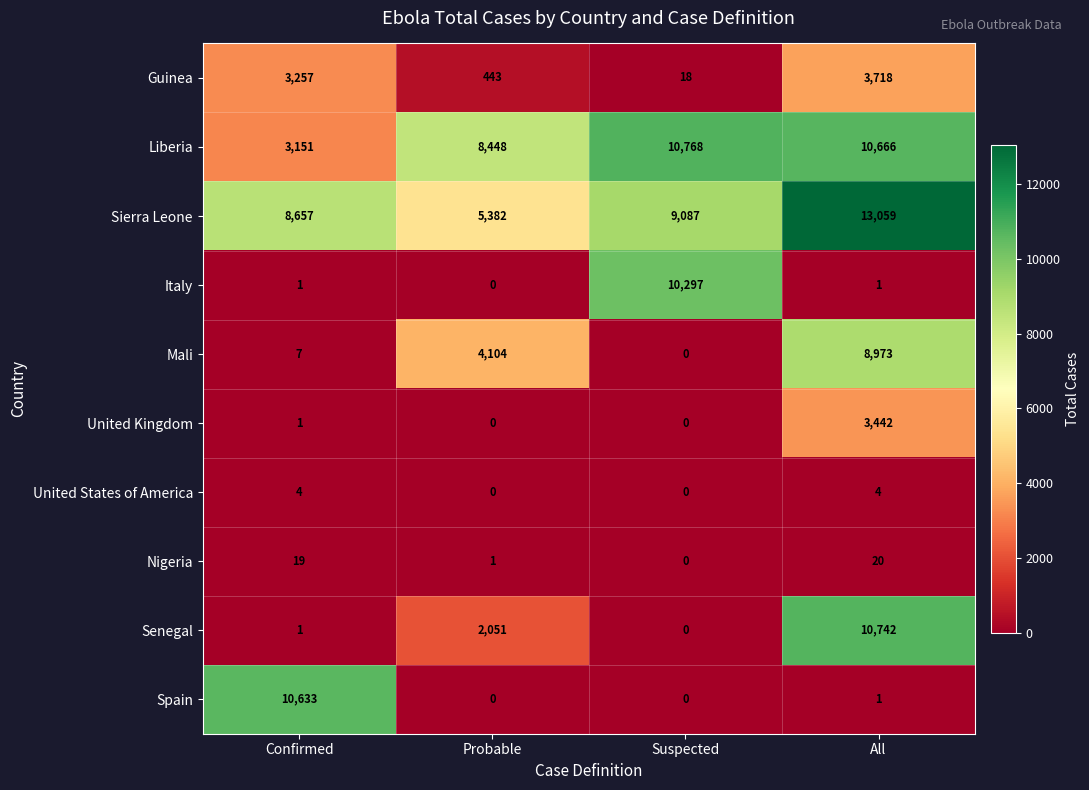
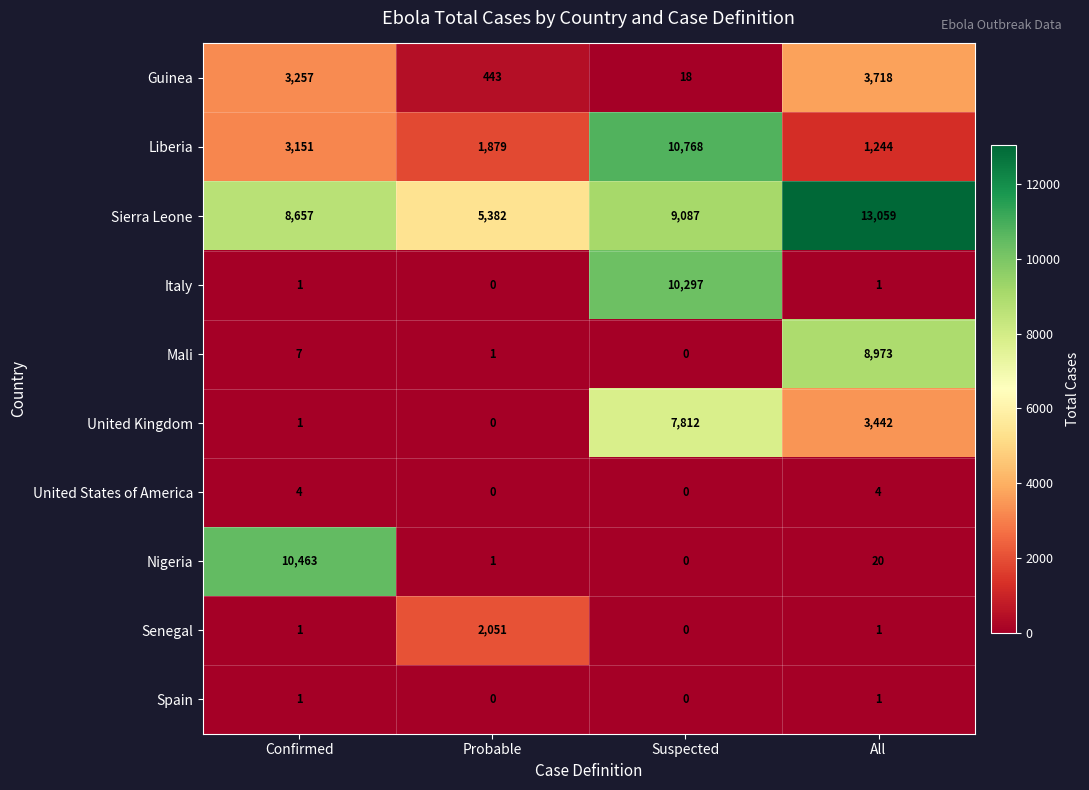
  {
    "Guinea": {
      "Confirmed": "3,257",
      "Probable": "443",
      "Suspected": "18",
      "All": "3,718"
    },
    "Liberia": {
      "Confirmed": "3,151",
-     "Probable": "8,448",
+     "Probable": "1,879",
      "Suspected": "10,768",
-     "All": "10,666"
+     "All": "1,244"
    },
    "Sierra Leone": {
      "Confirmed": "8,657",
      "Probable": "5,382",
      "Suspected": "9,087",
      "All": "13,059"
    },
    "Italy": {
      "Confirmed": "1",
      "Probable": "0",
      "Suspected": "10,297",
      "All": "1"
    },
    "Mali": {
      "Confirmed": "7",
-     "Probable": "4,104",
+     "Probable": "1",
      "Suspected": "0",
      "All": "8,973"
    },
    "United Kingdom": {
      "Confirmed": "1",
      "Probable": "0",
-     "Suspected": "0",
+     "Suspected": "7,812",
      "All": "3,442"
    },
    "United States of America": {
      "Confirmed": "4",
      "Probable": "0",
      "Suspected": "0",
      "All": "4"
    },
    "Nigeria": {
-     "Confirmed": "19",
+     "Confirmed": "10,463",
      "Probable": "1",
      "Suspected": "0",
      "All": "20"
    },
    "Senegal": {
      "Confirmed": "1",
      "Probable": "2,051",
      "Suspected": "0",
-     "All": "10,742"
+     "All": "1"
    },
    "Spain": {
-     "Confirmed": "10,633",
+     "Confirmed": "1",
      "Probable": "0",
      "Suspected": "0",
      "All": "1"
    }
  }
